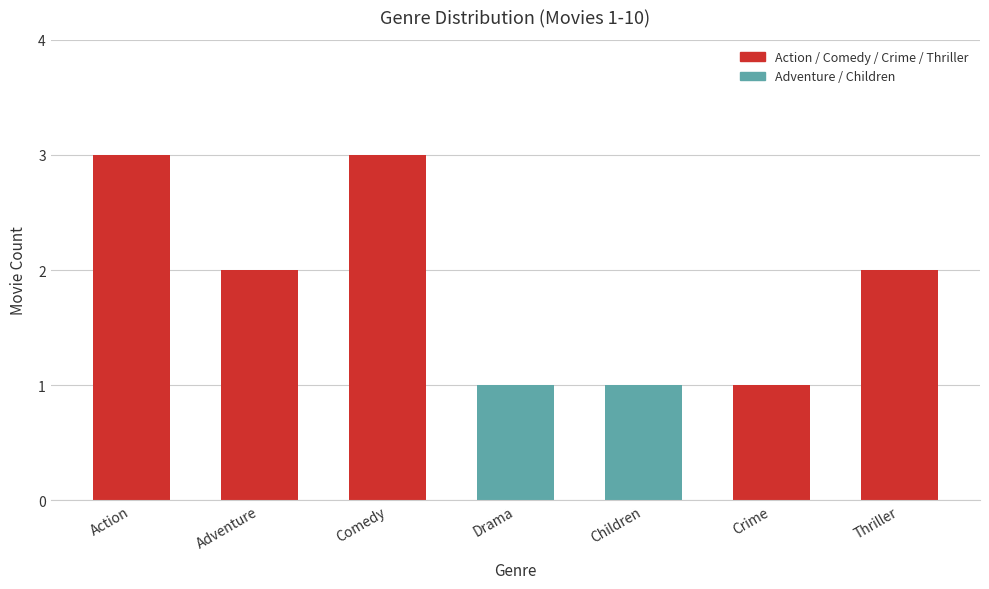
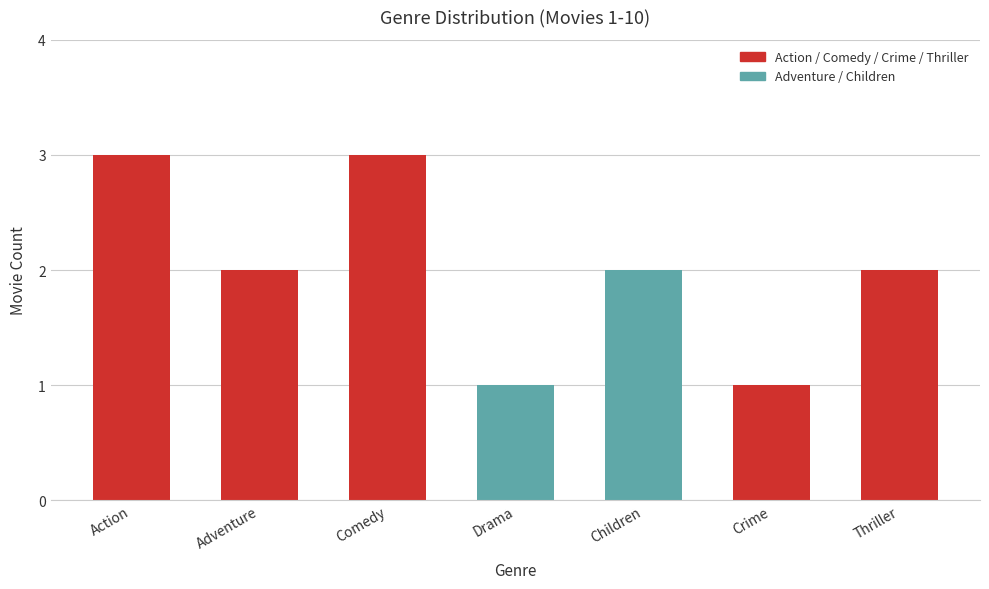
  {
    "Action": 3,
    "Adventure": 2,
    "Comedy": 3,
    "Drama": 1,
-   "Children": 1,
+   "Children": 2,
    "Crime": 1,
    "Thriller": 2
  }
